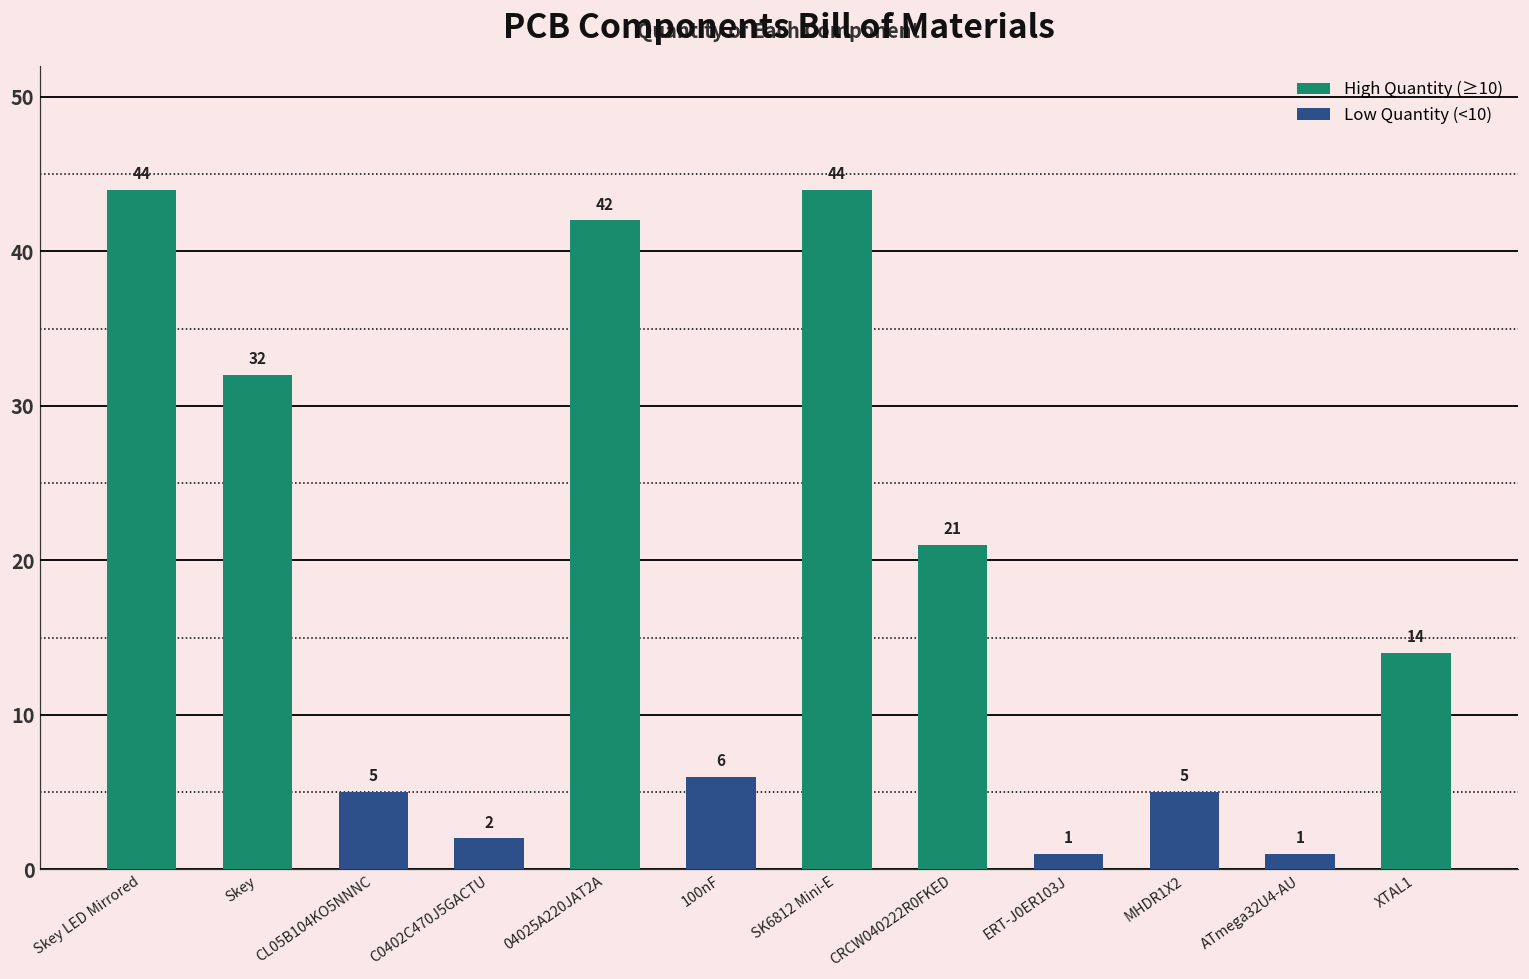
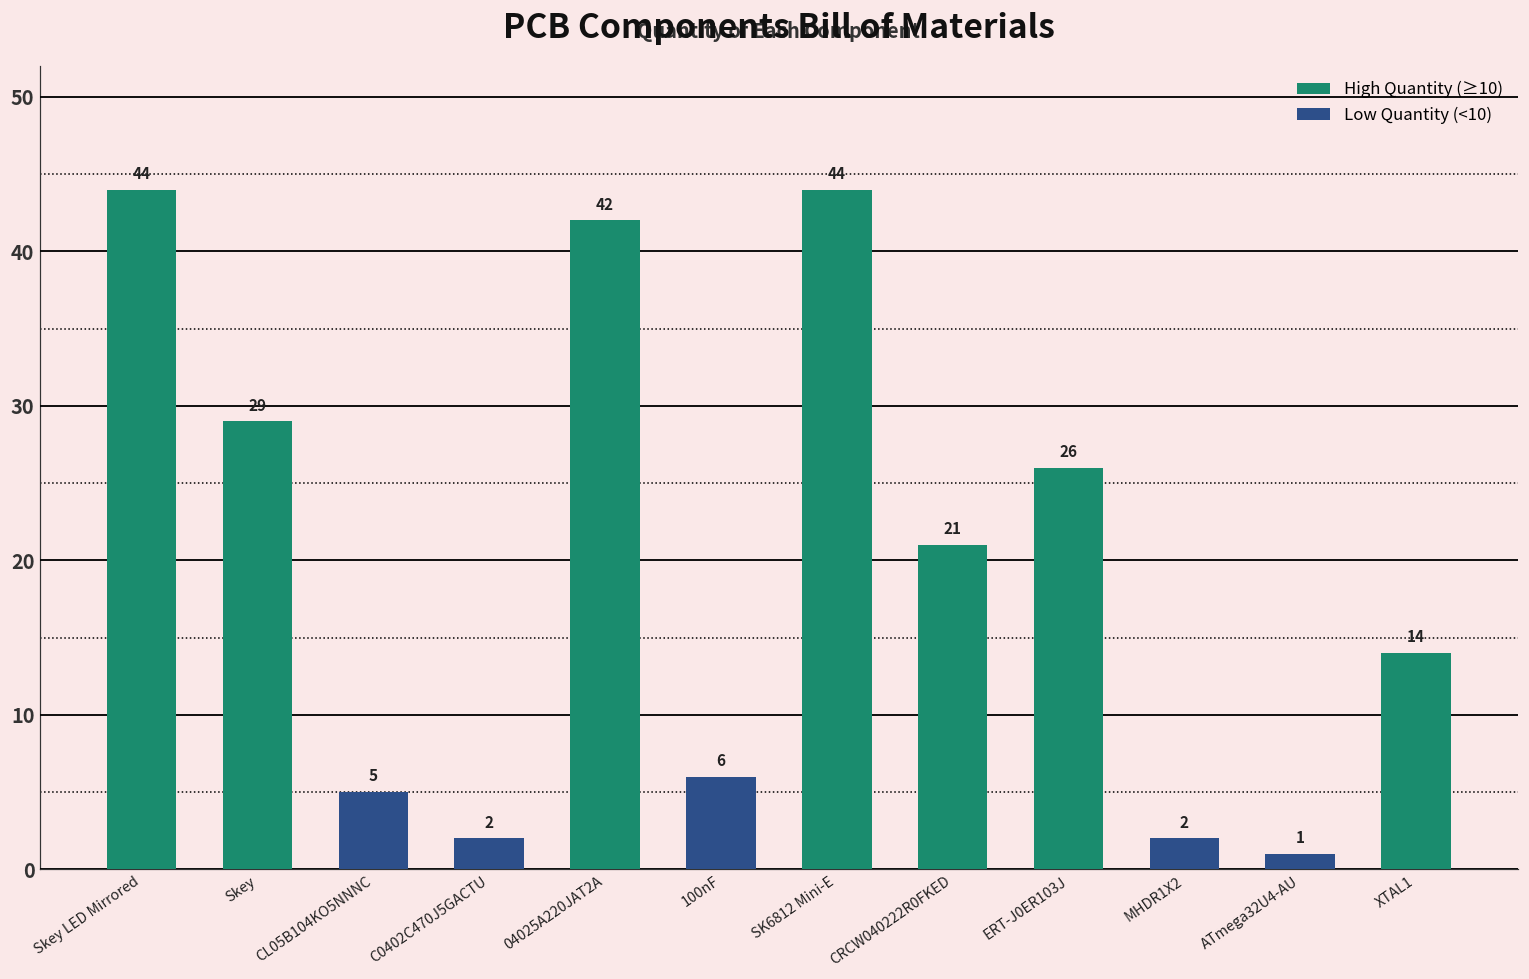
  {
    "Skey LED Mirrored": 44,
-   "Skey": 32,
+   "Skey": 29,
    "CL05B104KO5NNNC": 5,
    "C0402C470J5GACTU": 2,
    "04025A220JAT2A": 42,
    "100nF": 6,
    "SK6812 Mini-E": 44,
    "CRCW040222R0FKED": 21,
-   "ERT-J0ER103J": 1,
-   "MHDR1X2": 5,
+   "ERT-J0ER103J": 26,
+   "MHDR1X2": 2,
    "ATmega32U4-AU": 1,
    "XTAL1": 14
  }
